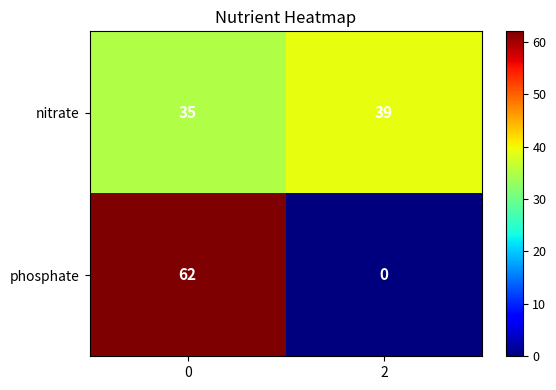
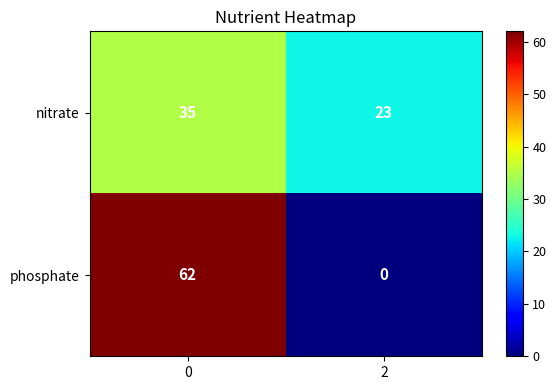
  {
    "nitrate": {
      "0": 35,
-     "2": 39
+     "2": 23
    },
    "phosphate": {
      "0": 62,
      "2": 0
    }
  }
